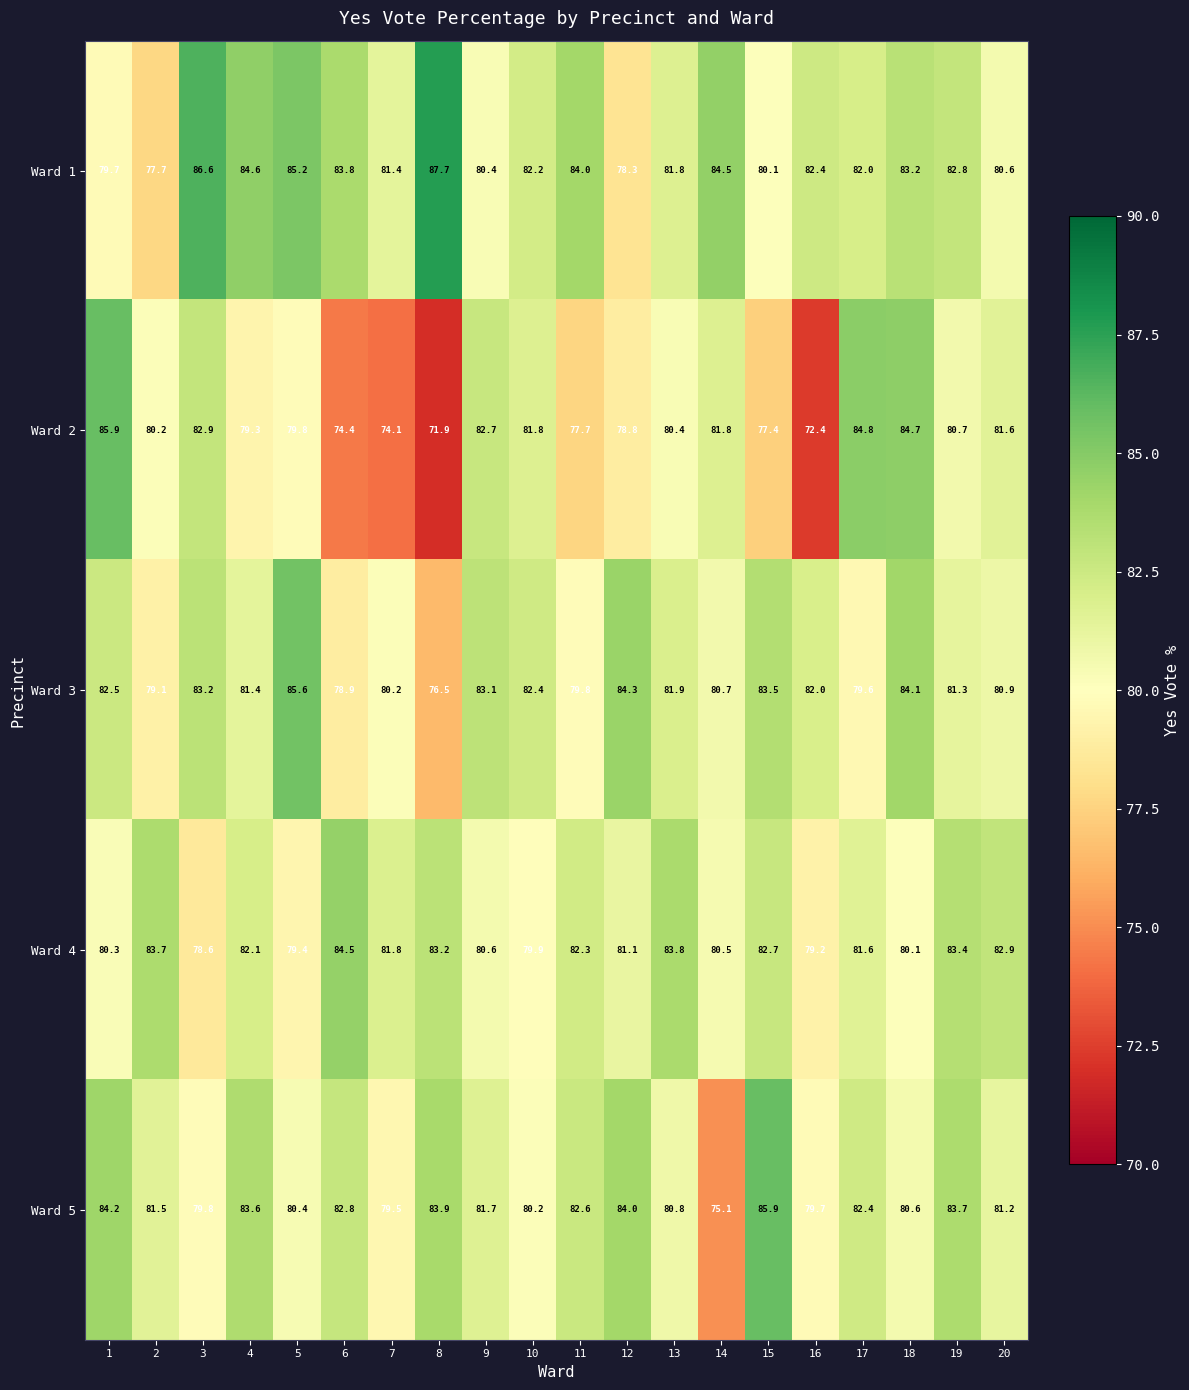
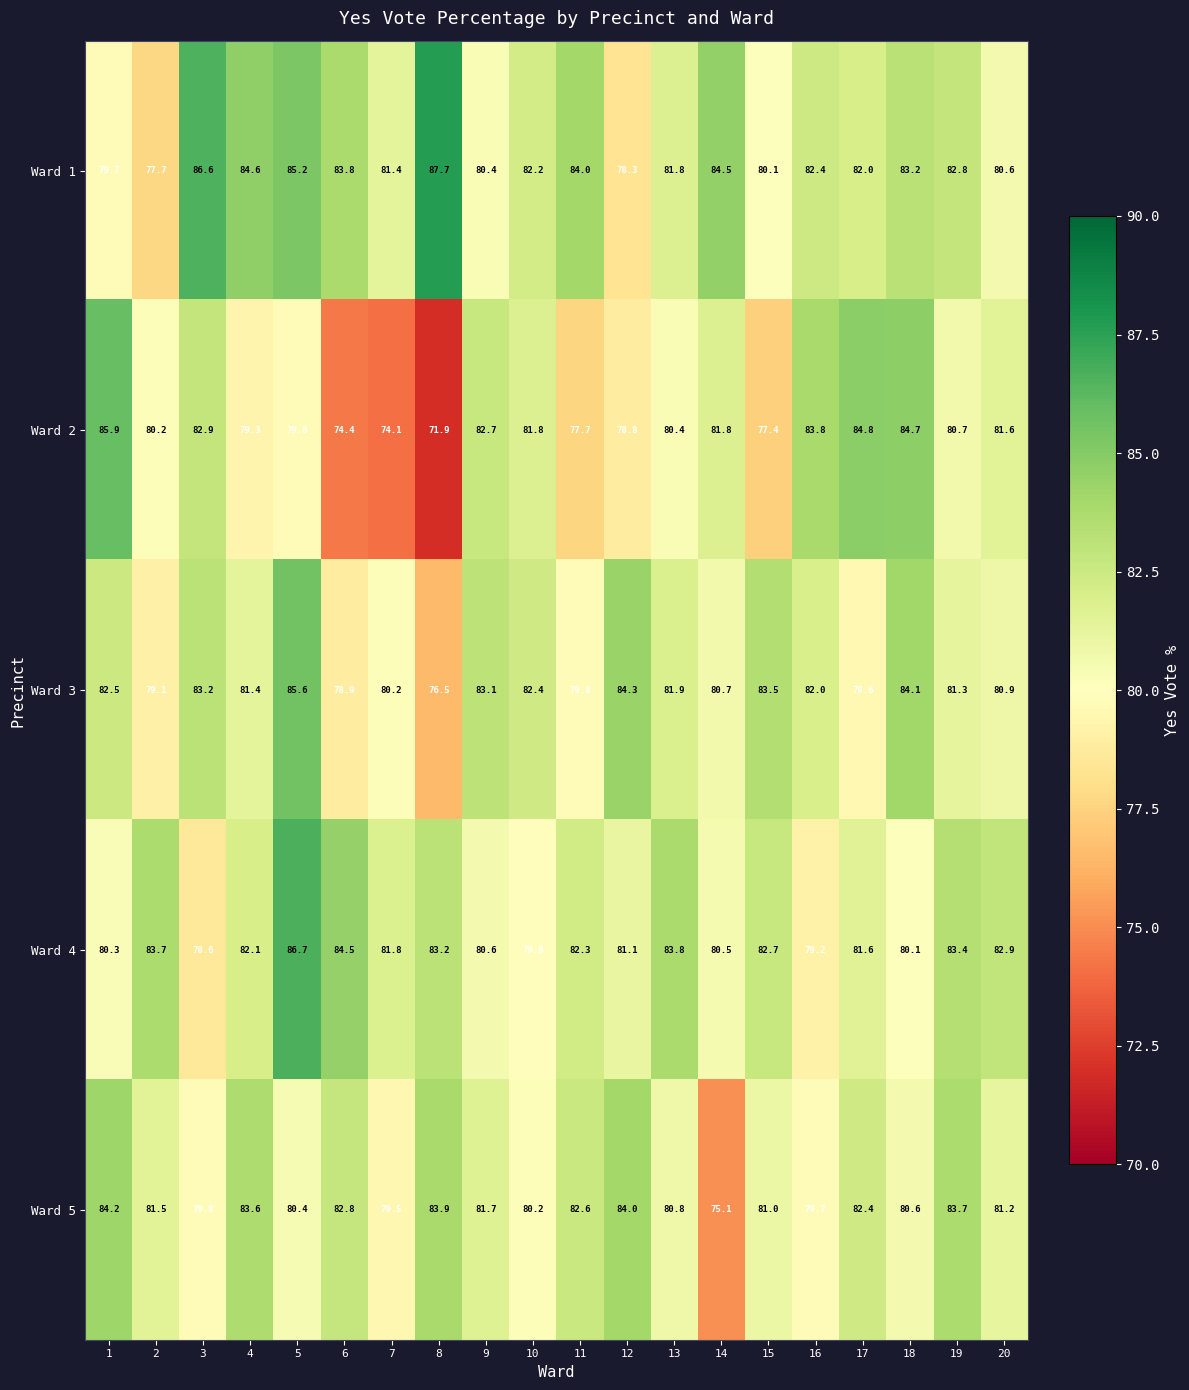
  {
    "Ward 1": {
      "1": 79.7,
      "2": 77.7,
      "3": 86.6,
      "4": 84.6,
      "5": 85.2,
      "6": 83.8,
      "7": 81.4,
      "8": 87.7,
      "9": 80.4,
      "10": 82.2,
      "11": 84.0,
      "12": 78.3,
      "13": 81.8,
      "14": 84.5,
      "15": 80.1,
      "16": 82.4,
      "17": 82.0,
      "18": 83.2,
      "19": 82.8,
      "20": 80.6
    },
    "Ward 2": {
      "1": 85.9,
      "2": 80.2,
      "3": 82.9,
      "4": 79.3,
      "5": 79.8,
      "6": 74.4,
      "7": 74.1,
      "8": 71.9,
      "9": 82.7,
      "10": 81.8,
      "11": 77.7,
      "12": 78.8,
      "13": 80.4,
      "14": 81.8,
      "15": 77.4,
-     "16": 72.4,
+     "16": 83.8,
      "17": 84.8,
      "18": 84.7,
      "19": 80.7,
      "20": 81.6
    },
    "Ward 3": {
      "1": 82.5,
      "2": 79.1,
      "3": 83.2,
      "4": 81.4,
      "5": 85.6,
      "6": 78.9,
      "7": 80.2,
      "8": 76.5,
      "9": 83.1,
      "10": 82.4,
      "11": 79.8,
      "12": 84.3,
      "13": 81.9,
      "14": 80.7,
      "15": 83.5,
      "16": 82.0,
      "17": 79.6,
      "18": 84.1,
      "19": 81.3,
      "20": 80.9
    },
    "Ward 4": {
      "1": 80.3,
      "2": 83.7,
      "3": 78.6,
      "4": 82.1,
-     "5": 79.4,
+     "5": 86.7,
      "6": 84.5,
      "7": 81.8,
      "8": 83.2,
      "9": 80.6,
      "10": 79.9,
      "11": 82.3,
      "12": 81.1,
      "13": 83.8,
      "14": 80.5,
      "15": 82.7,
      "16": 79.2,
      "17": 81.6,
      "18": 80.1,
      "19": 83.4,
      "20": 82.9
    },
    "Ward 5": {
      "1": 84.2,
      "2": 81.5,
      "3": 79.8,
      "4": 83.6,
      "5": 80.4,
      "6": 82.8,
      "7": 79.5,
      "8": 83.9,
      "9": 81.7,
      "10": 80.2,
      "11": 82.6,
      "12": 84.0,
      "13": 80.8,
      "14": 75.1,
-     "15": 85.9,
+     "15": 81.0,
      "16": 79.7,
      "17": 82.4,
      "18": 80.6,
      "19": 83.7,
      "20": 81.2
    }
  }
